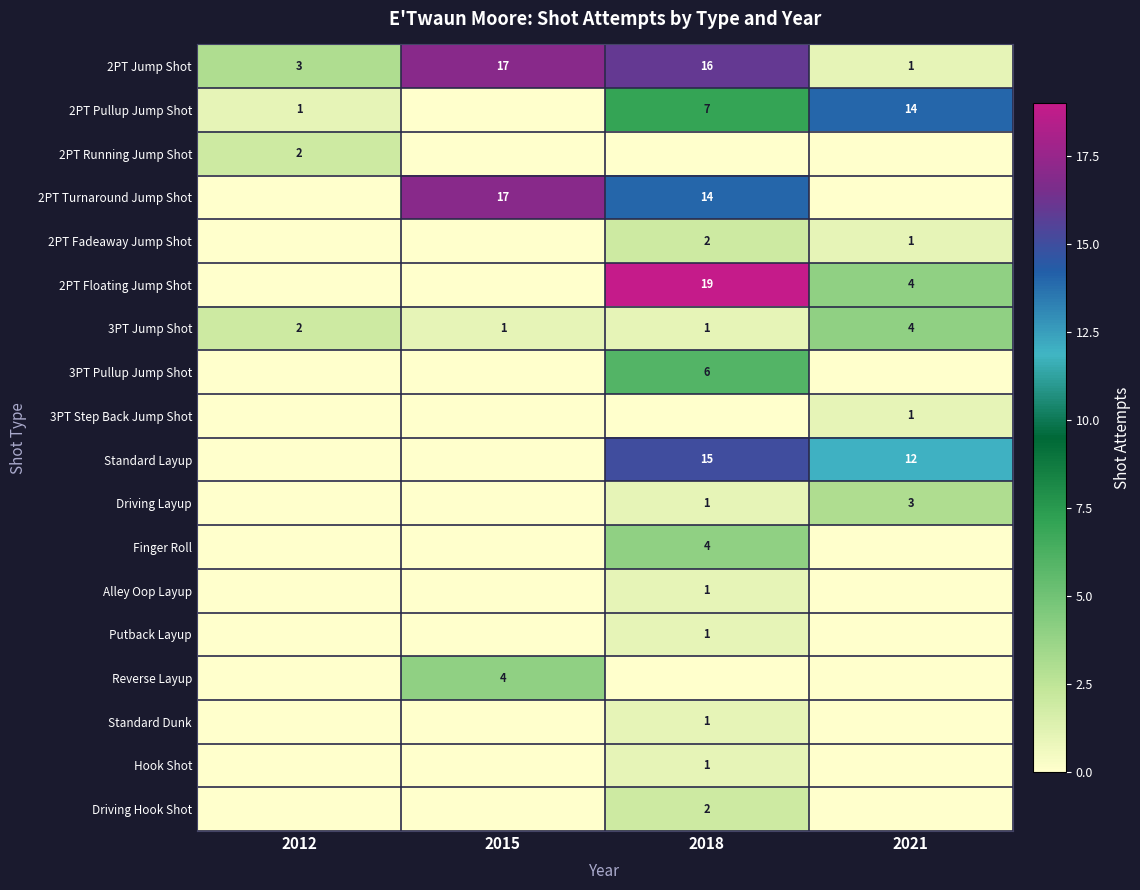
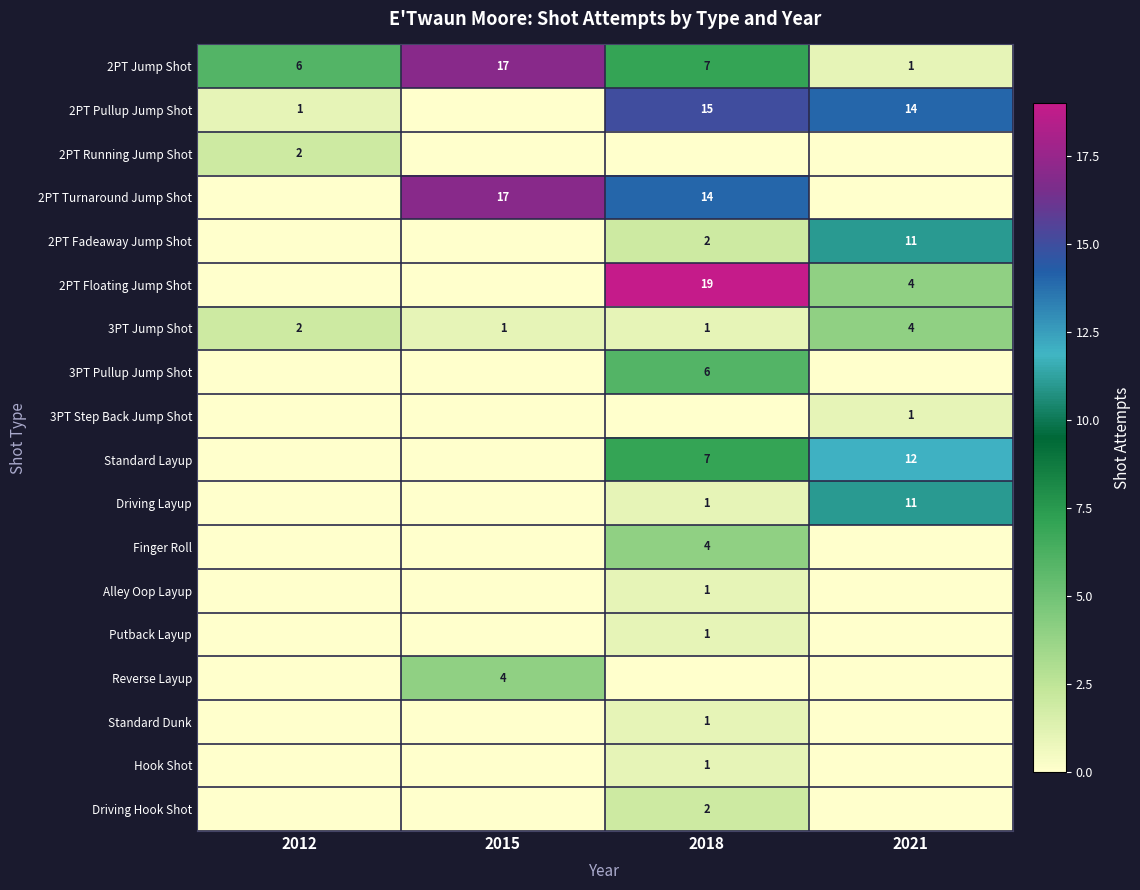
  {
    "2PT Jump Shot": {
-     "2012": 3,
+     "2012": 6,
      "2015": 17,
-     "2018": 16,
+     "2018": 7,
      "2021": 1
    },
    "2PT Pullup Jump Shot": {
      "2012": 1,
-     "2018": 7,
+     "2018": 15,
      "2021": 14
    },
    "2PT Running Jump Shot": {
      "2012": 2
    },
    "2PT Turnaround Jump Shot": {
      "2015": 17,
      "2018": 14
    },
    "2PT Fadeaway Jump Shot": {
      "2018": 2,
-     "2021": 1
+     "2021": 11
    },
    "2PT Floating Jump Shot": {
      "2018": 19,
      "2021": 4
    },
    "3PT Jump Shot": {
      "2012": 2,
      "2015": 1,
      "2018": 1,
      "2021": 4
    },
    "3PT Pullup Jump Shot": {
      "2018": 6
    },
    "3PT Step Back Jump Shot": {
      "2021": 1
    },
    "Standard Layup": {
-     "2018": 15,
+     "2018": 7,
      "2021": 12
    },
    "Driving Layup": {
      "2018": 1,
-     "2021": 3
+     "2021": 11
    },
    "Finger Roll": {
      "2018": 4
    },
    "Alley Oop Layup": {
      "2018": 1
    },
    "Putback Layup": {
      "2018": 1
    },
    "Reverse Layup": {
      "2015": 4
    },
    "Standard Dunk": {
      "2018": 1
    },
    "Hook Shot": {
      "2018": 1
    },
    "Driving Hook Shot": {
      "2018": 2
    }
  }
